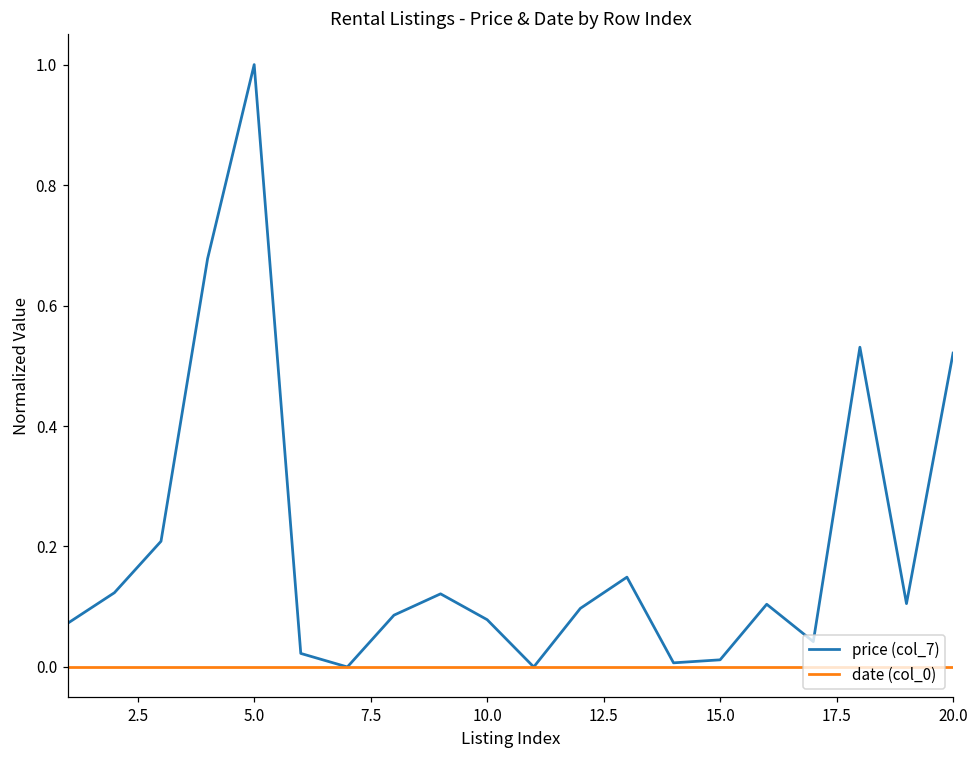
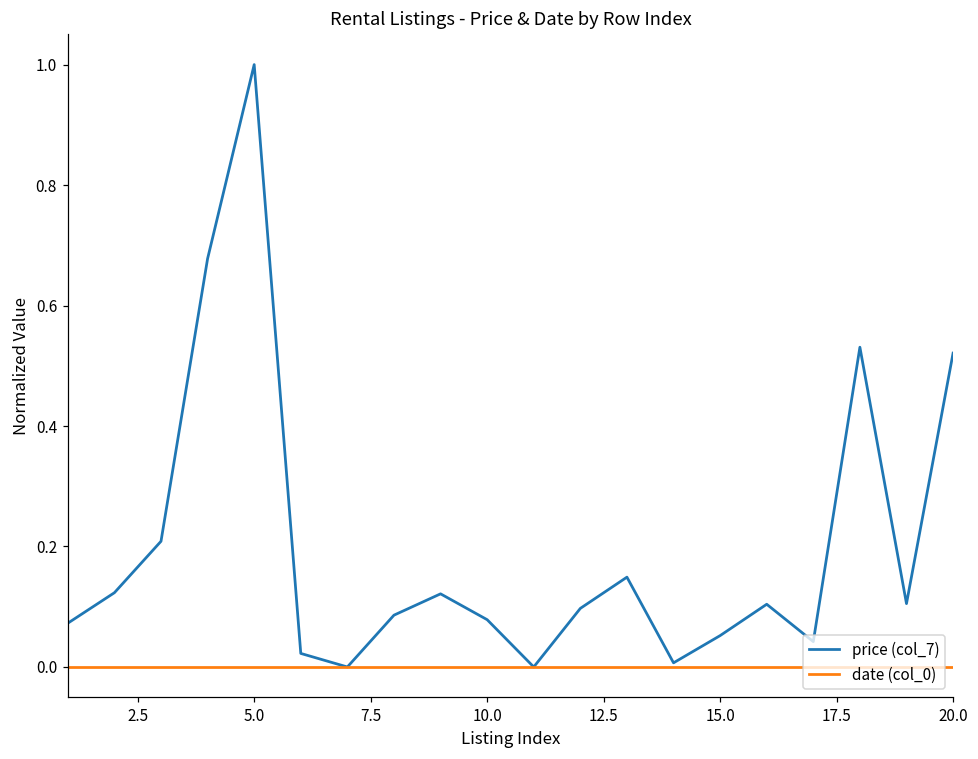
  {
    "price (col_7)": {
      "5.0": 1.00,
      "10.0": 0.08,
-     "15.0": 0.01,
+     "15.0": 0.05,
      "20.0": 0.52
    },
    "date (col_0)": {
      "5.0": 0.00,
      "10.0": 0.00,
      "15.0": 0.00,
      "20.0": 0.00
    }
  }
